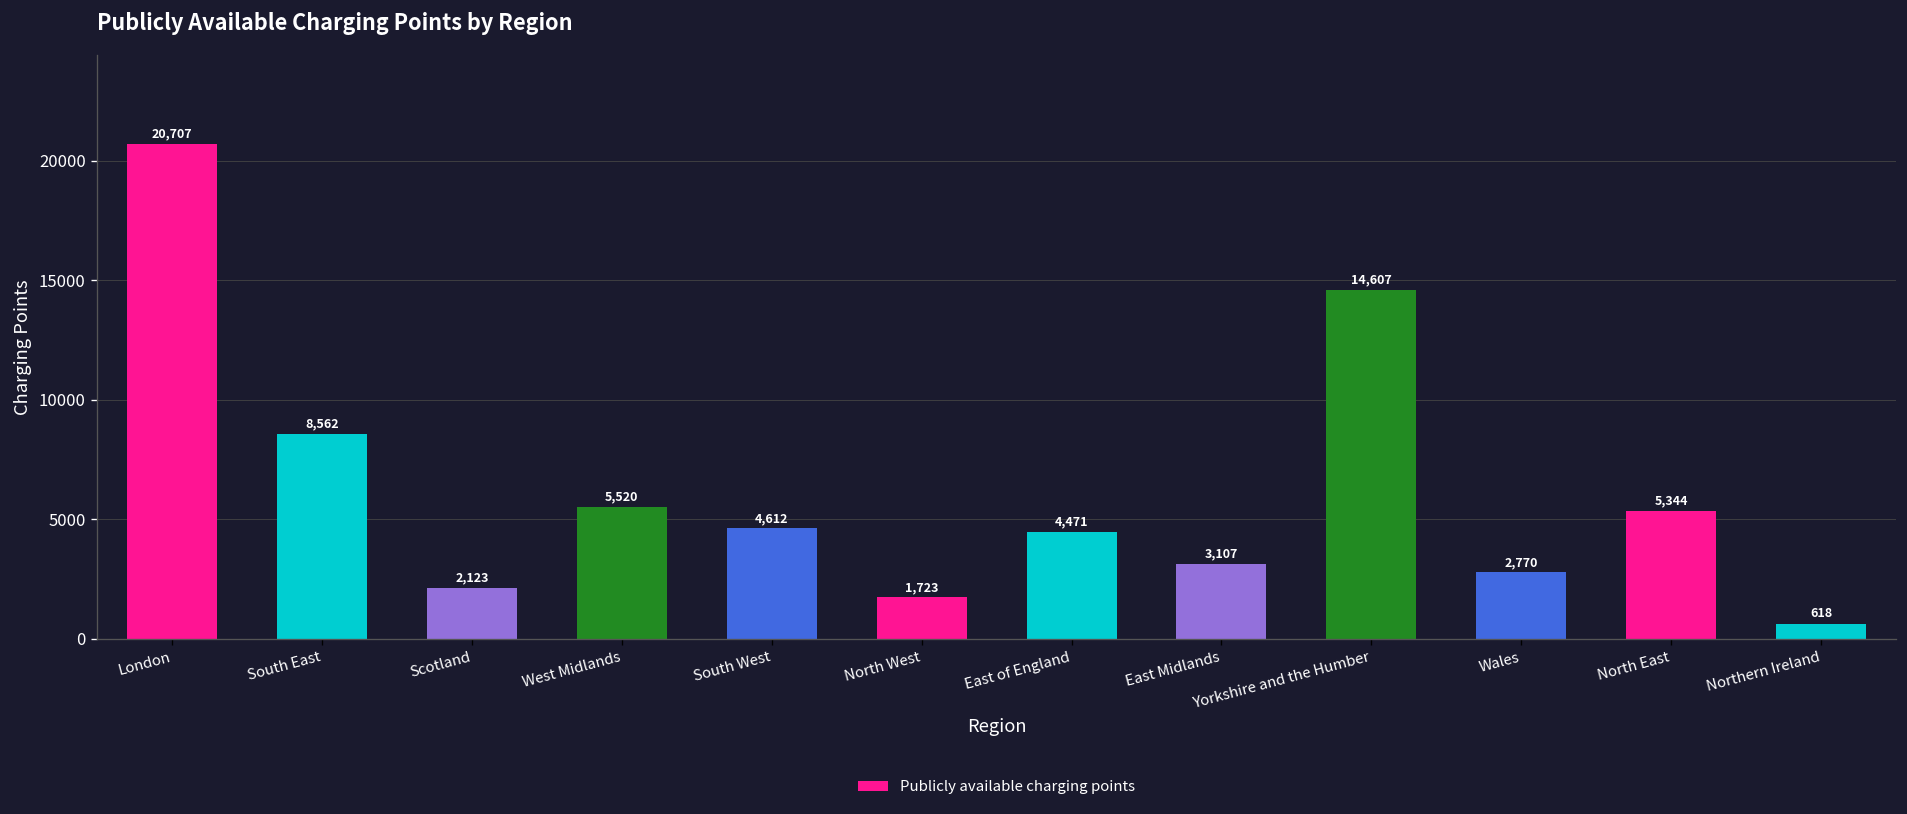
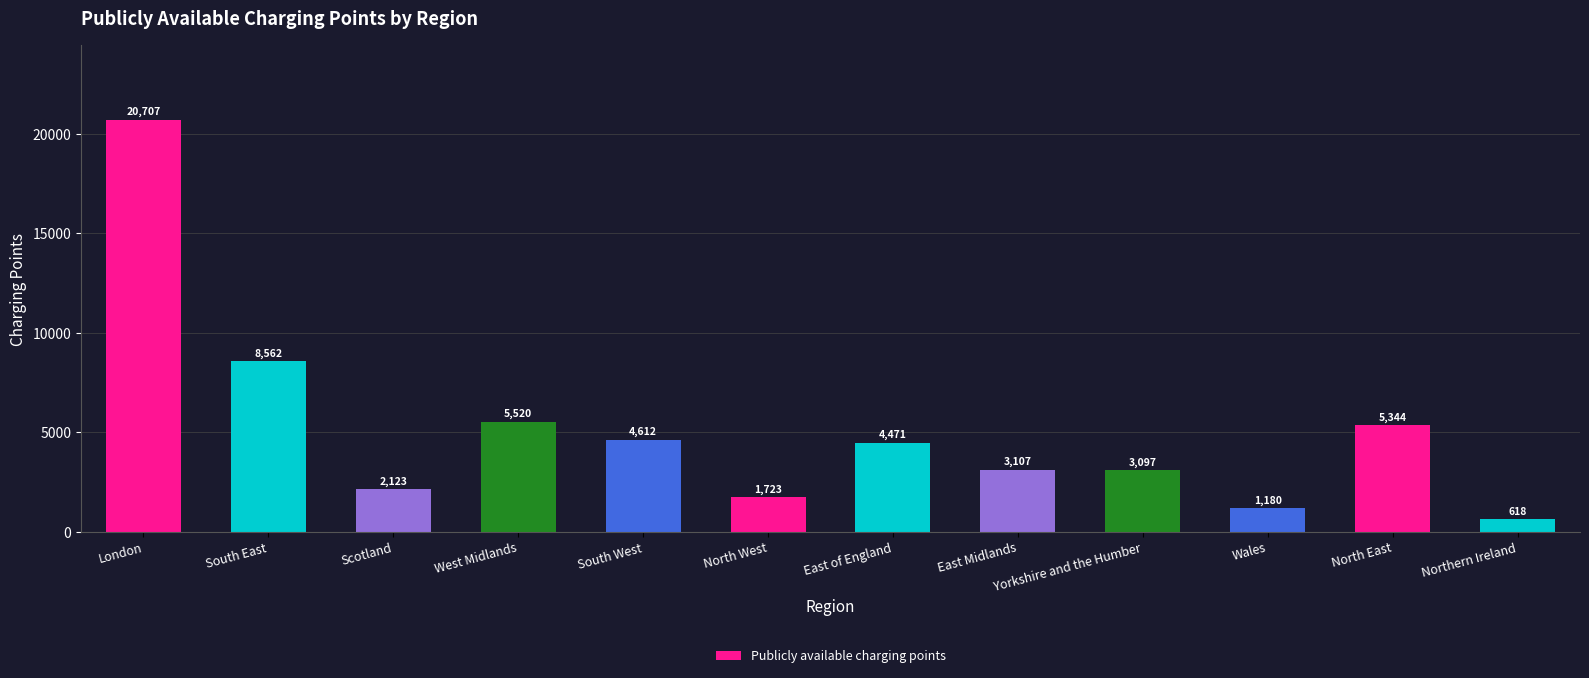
  {
    "London": "20,707",
    "South East": "8,562",
    "Scotland": "2,123",
    "West Midlands": "5,520",
    "South West": "4,612",
    "North West": "1,723",
    "East of England": "4,471",
    "East Midlands": "3,107",
-   "Yorkshire and the Humber": "14,607",
-   "Wales": "2,770",
+   "Yorkshire and the Humber": "3,097",
+   "Wales": "1,180",
    "North East": "5,344",
    "Northern Ireland": "618"
  }
